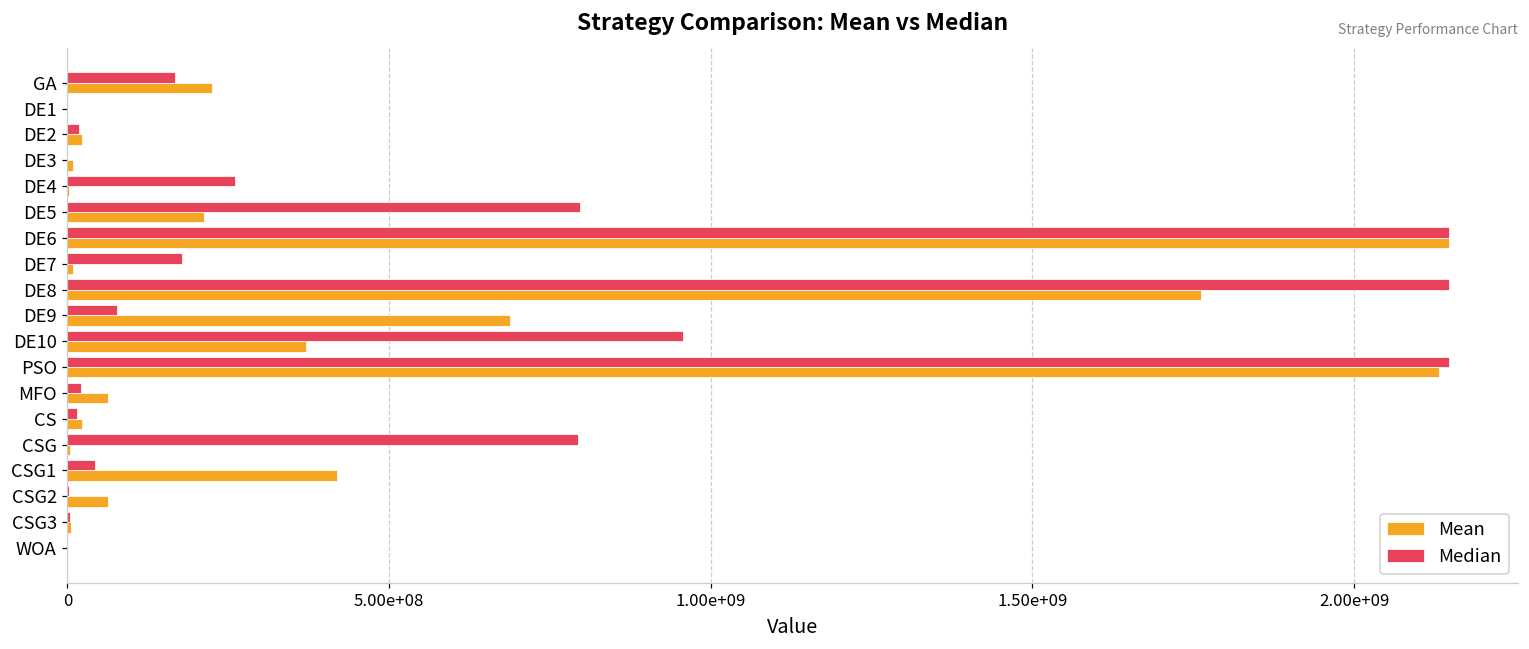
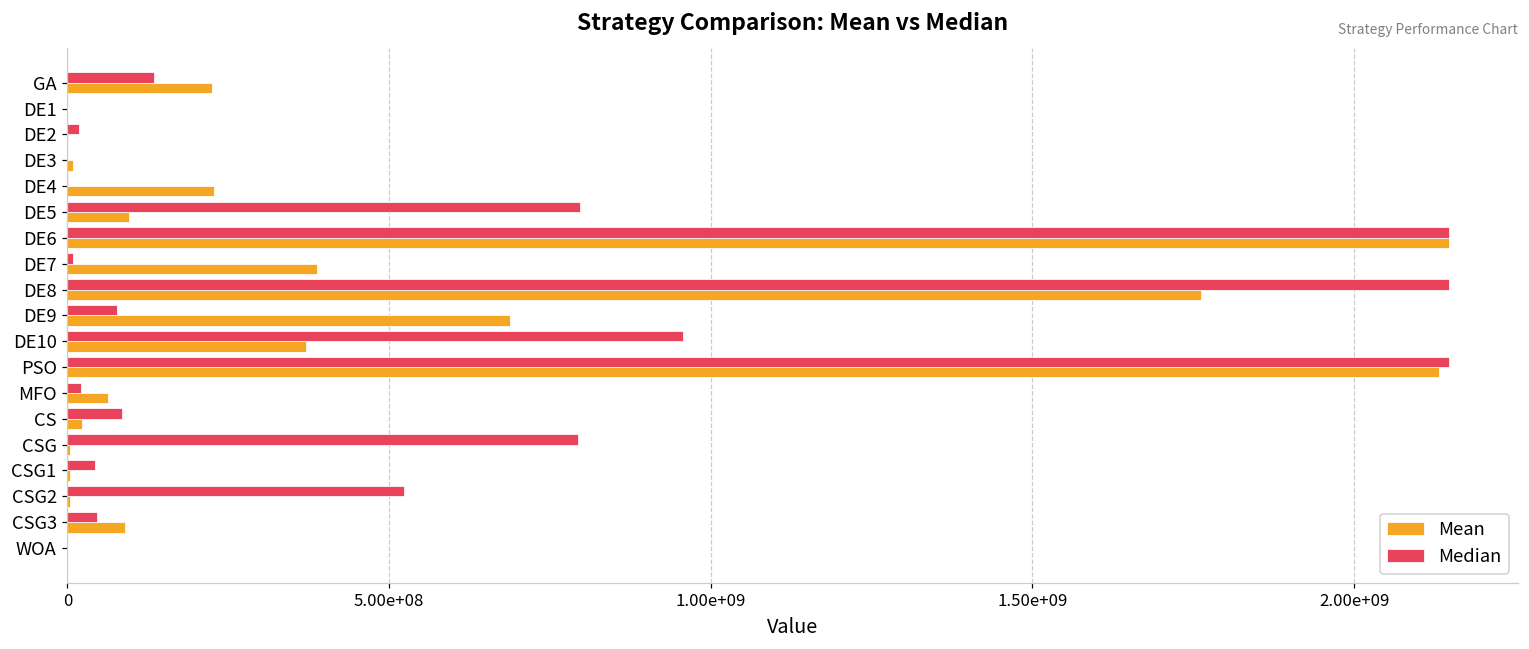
  {
    "Mean": {
      "GA": 220000000,
-     "DE2": 20000000,
+     "DE2": 0,
      "DE3": 10000000,
-     "DE4": 0,
-     "DE5": 210000000,
+     "DE4": 230000000,
+     "DE5": 100000000,
      "DE6": 2150000000,
-     "DE7": 10000000,
+     "DE7": 390000000,
      "DE8": 1760000000,
      "DE9": 690000000,
      "DE10": 370000000,
      "PSO": 2130000000,
      "MFO": 60000000,
      "CS": 20000000,
      "CSG": 0,
-     "CSG1": 420000000,
-     "CSG2": 60000000,
-     "CSG3": 10000000
+     "CSG1": 0,
+     "CSG2": 0,
+     "CSG3": 90000000
    },
    "Median": {
-     "GA": 170000000,
+     "GA": 130000000,
      "DE2": 20000000,
-     "DE4": 260000000,
+     "DE4": 0,
      "DE5": 800000000,
      "DE6": 2150000000,
-     "DE7": 180000000,
+     "DE7": 10000000,
      "DE8": 2150000000,
      "DE9": 80000000,
      "DE10": 960000000,
      "PSO": 2150000000,
      "MFO": 20000000,
-     "CS": 20000000,
+     "CS": 90000000,
      "CSG": 790000000,
      "CSG1": 40000000,
-     "CSG2": 0,
-     "CSG3": 0
+     "CSG2": 520000000,
+     "CSG3": 50000000
    }
  }
